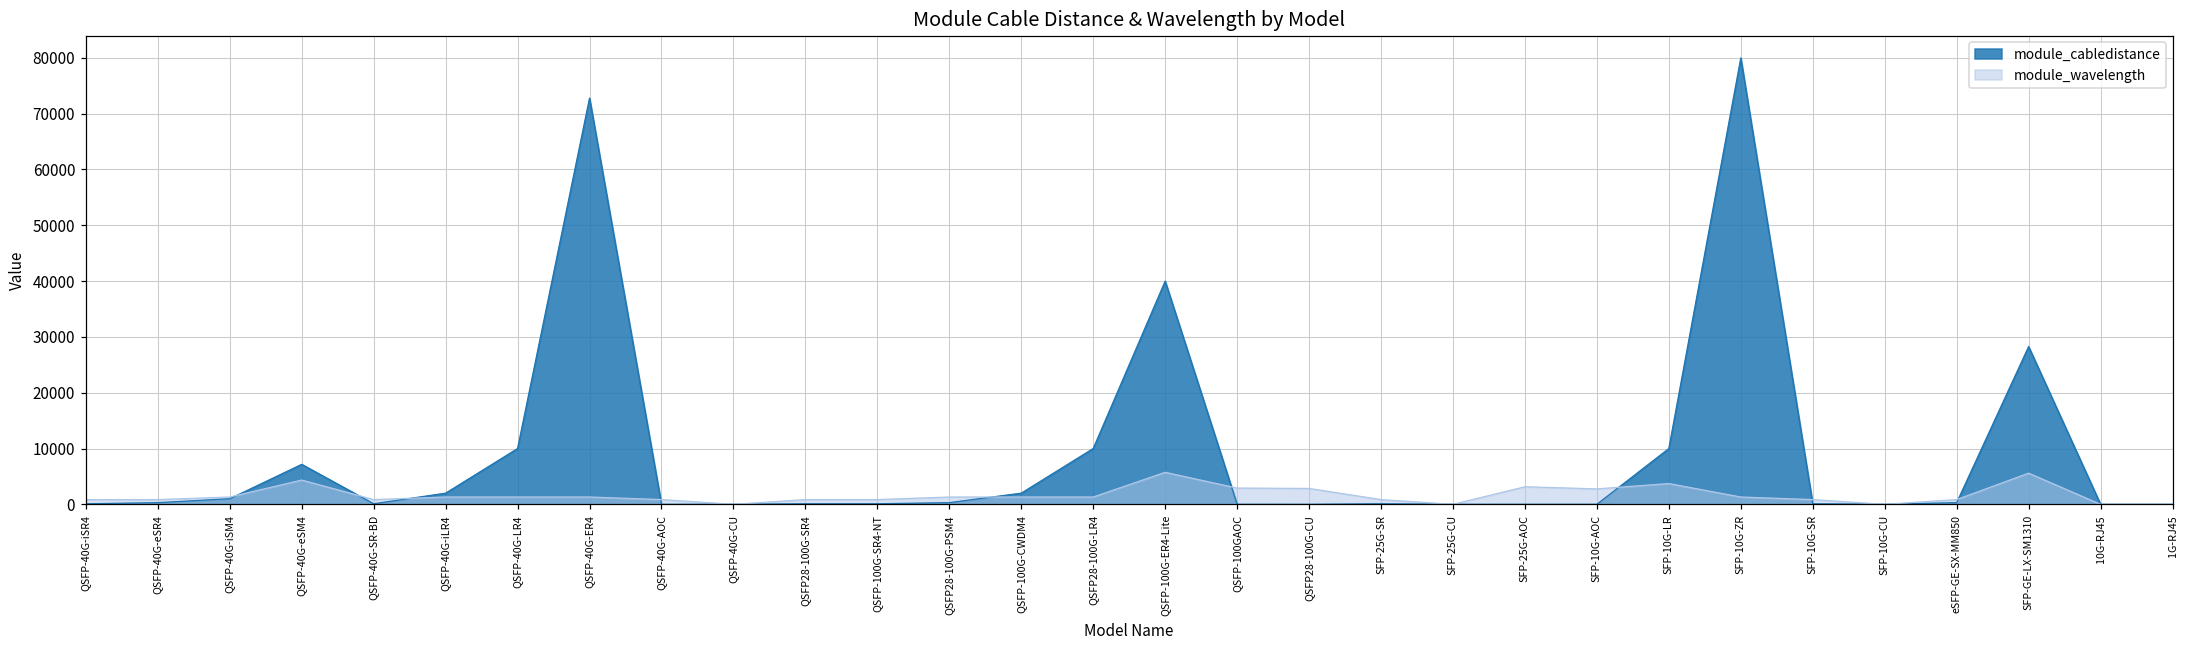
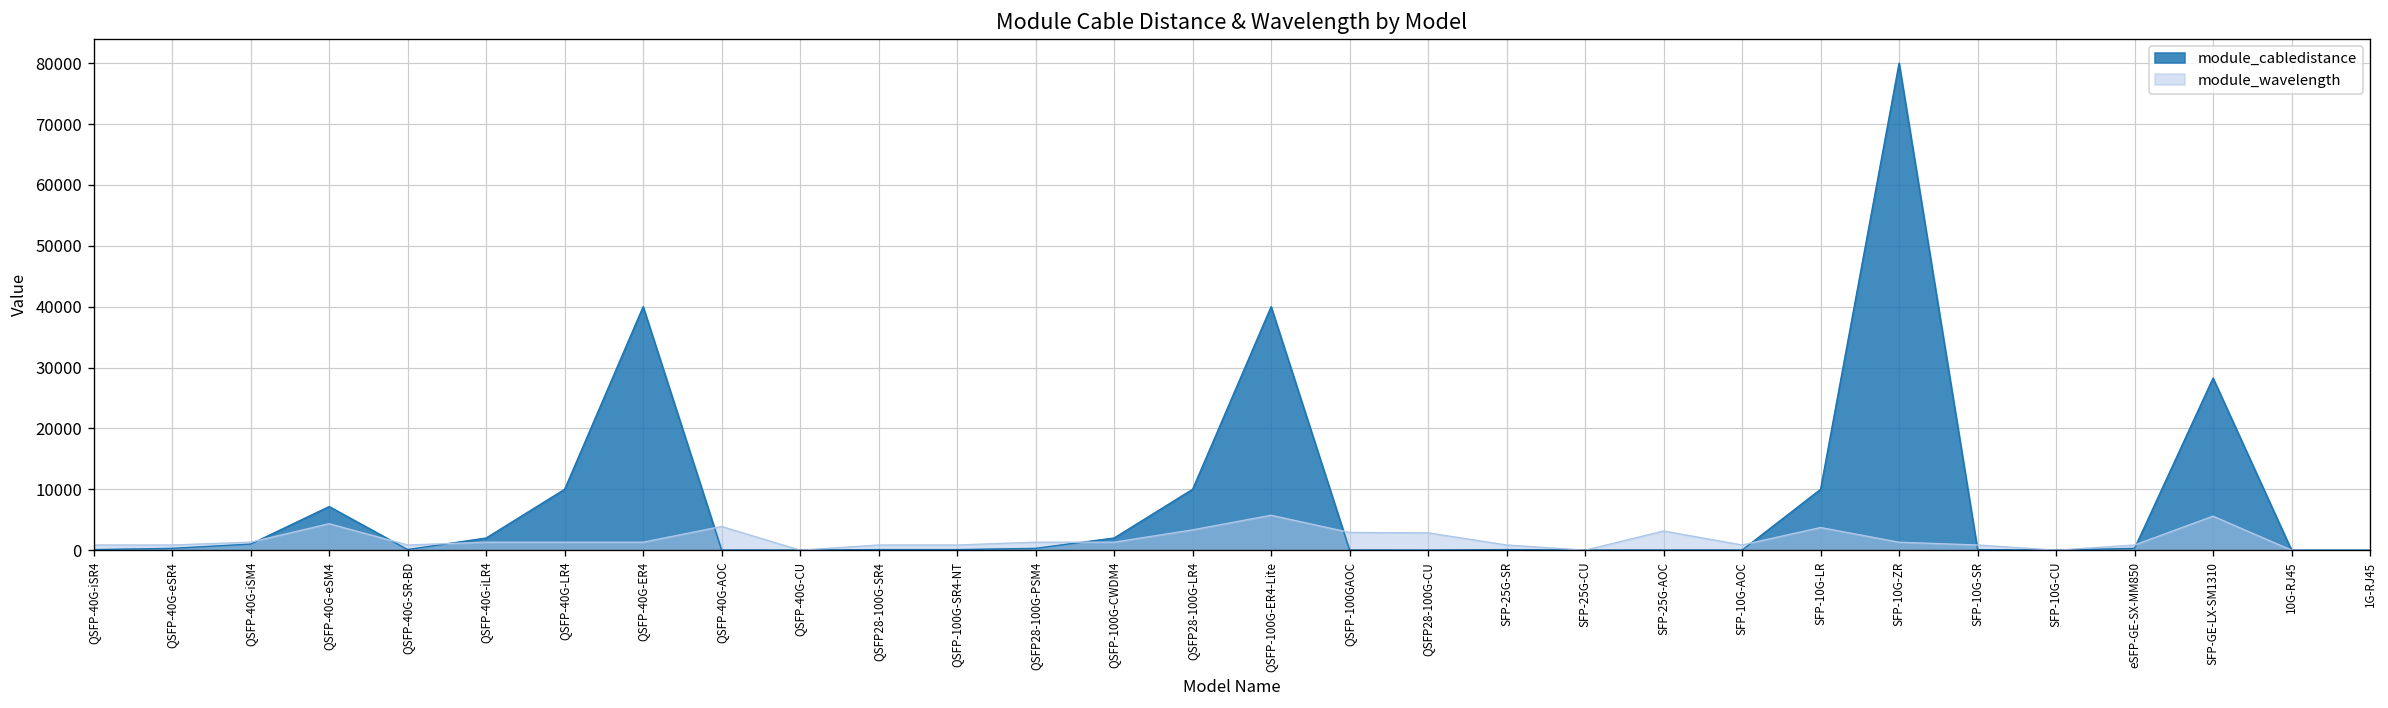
  {
    "module_cabledistance": {
      "QSFP-40G-iSR4": 0,
      "QSFP-40G-eSR4": 0,
      "QSFP-40G-eSM4": 7000,
      "QSFP-40G-SR-BD": 0,
      "QSFP-40G-iLR4": 2000,
      "QSFP-40G-LR4": 10000,
-     "QSFP-40G-ER4": 73000,
+     "QSFP-40G-ER4": 40000,
      "QSFP-40G-AOC": 0,
      "QSFP28-100G-SR4": 0,
      "QSFP-100G-SR4-NT": 0,
      "QSFP28-100G-PSM4": 0,
      "QSFP-100G-CWDM4": 2000,
      "QSFP28-100G-LR4": 10000,
      "QSFP-100G-ER4-Lite": 40000,
      "QSFP-100GAOC": 0,
      "QSFP28-100G-CU": 0,
      "SFP-25G-SR": 0,
      "SFP-25G-AOC": 0,
      "SFP-10G-AOC": 0,
      "SFP-10G-LR": 10000,
      "SFP-10G-ZR": 80000,
      "SFP-10G-SR": 0,
      "eSFP-GE-SX-MM850": 0,
      "SFP-GE-LX-SM1310": 28000
    },
    "module_wavelength": {
      "QSFP-40G-iSR4": 1000,
      "QSFP-40G-eSR4": 1000,
      "QSFP-40G-eSM4": 4000,
      "QSFP-40G-SR-BD": 1000,
      "QSFP-40G-iLR4": 1000,
      "QSFP-40G-LR4": 1000,
      "QSFP-40G-ER4": 1000,
-     "QSFP-40G-AOC": 1000,
+     "QSFP-40G-AOC": 4000,
      "QSFP28-100G-SR4": 1000,
      "QSFP-100G-SR4-NT": 1000,
      "QSFP28-100G-PSM4": 1000,
      "QSFP-100G-CWDM4": 1000,
-     "QSFP28-100G-LR4": 1000,
+     "QSFP28-100G-LR4": 3000,
      "QSFP-100G-ER4-Lite": 6000,
      "QSFP-100GAOC": 3000,
      "QSFP28-100G-CU": 3000,
      "SFP-25G-SR": 1000,
      "SFP-25G-AOC": 3000,
-     "SFP-10G-AOC": 3000,
+     "SFP-10G-AOC": 1000,
      "SFP-10G-LR": 4000,
      "SFP-10G-ZR": 1000,
      "SFP-10G-SR": 1000,
      "eSFP-GE-SX-MM850": 1000,
      "SFP-GE-LX-SM1310": 6000
    }
  }
